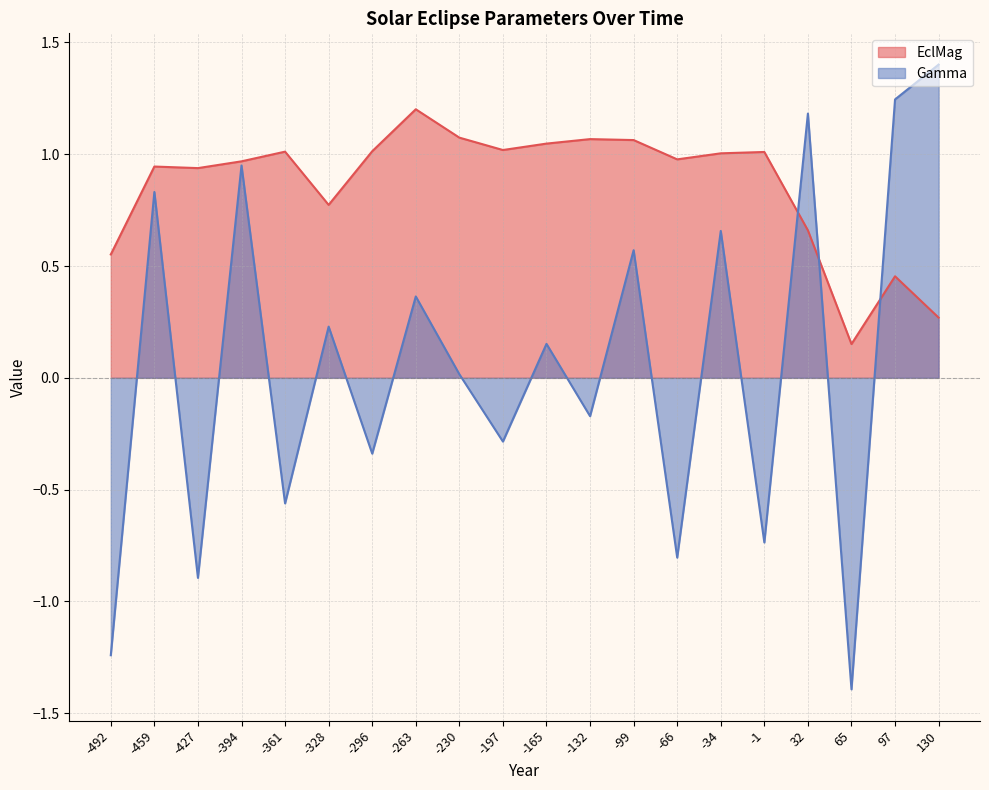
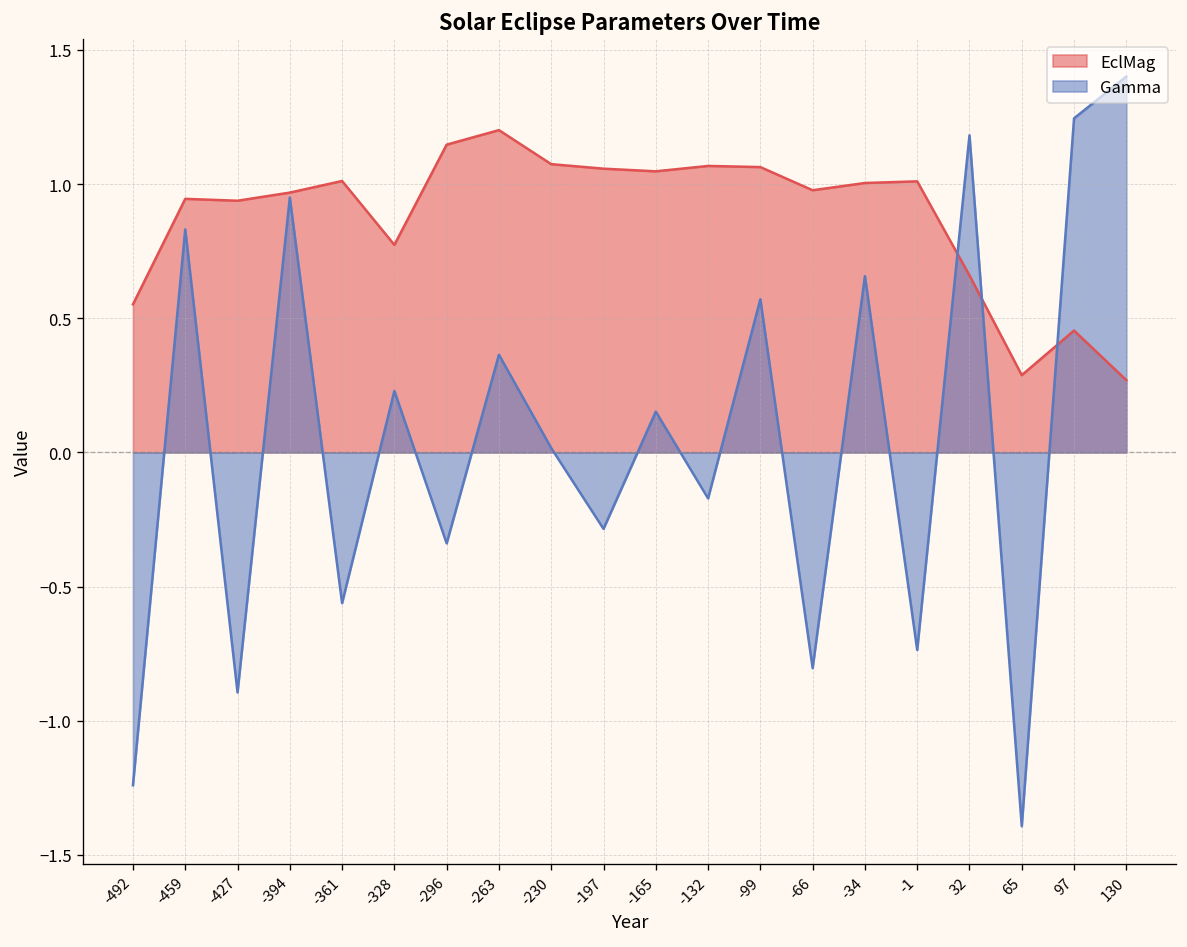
  {
    "EclMag": {
      "-492": 0.55,
      "-459": 0.94,
      "-427": 0.94,
      "-394": 0.97,
      "-361": 1.01,
      "-328": 0.77,
-     "-296": 1.01,
+     "-296": 1.15,
      "-263": 1.20,
      "-230": 1.07,
-     "-197": 1.02,
+     "-197": 1.06,
      "-165": 1.05,
      "-132": 1.07,
      "-99": 1.06,
      "-66": 0.98,
      "-34": 1.00,
      "-1": 1.01,
      "32": 0.66,
-     "65": 0.15,
+     "65": 0.29,
      "97": 0.45,
      "130": 0.27
    }
  }
